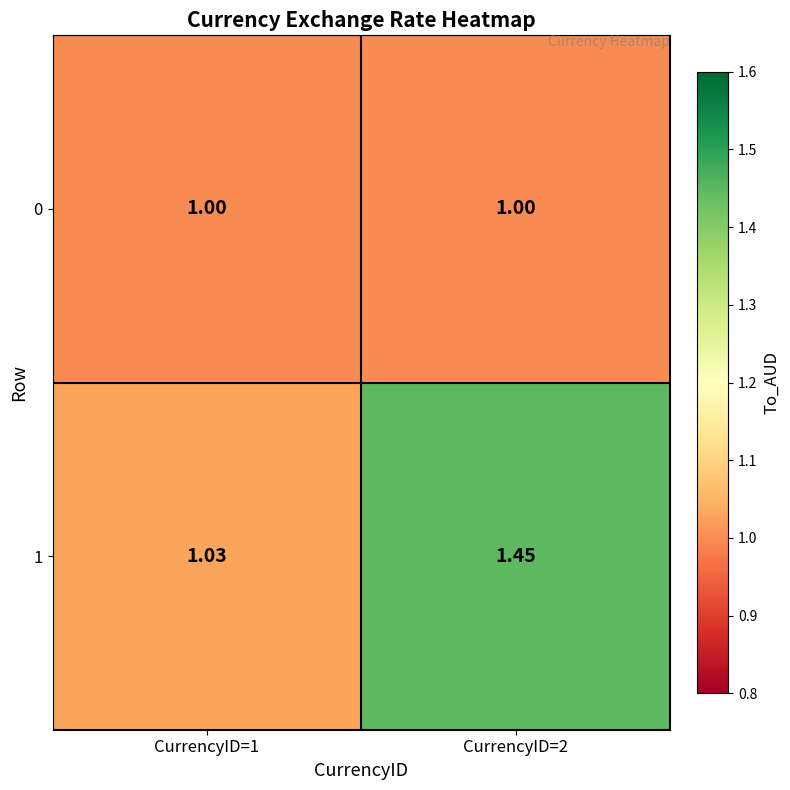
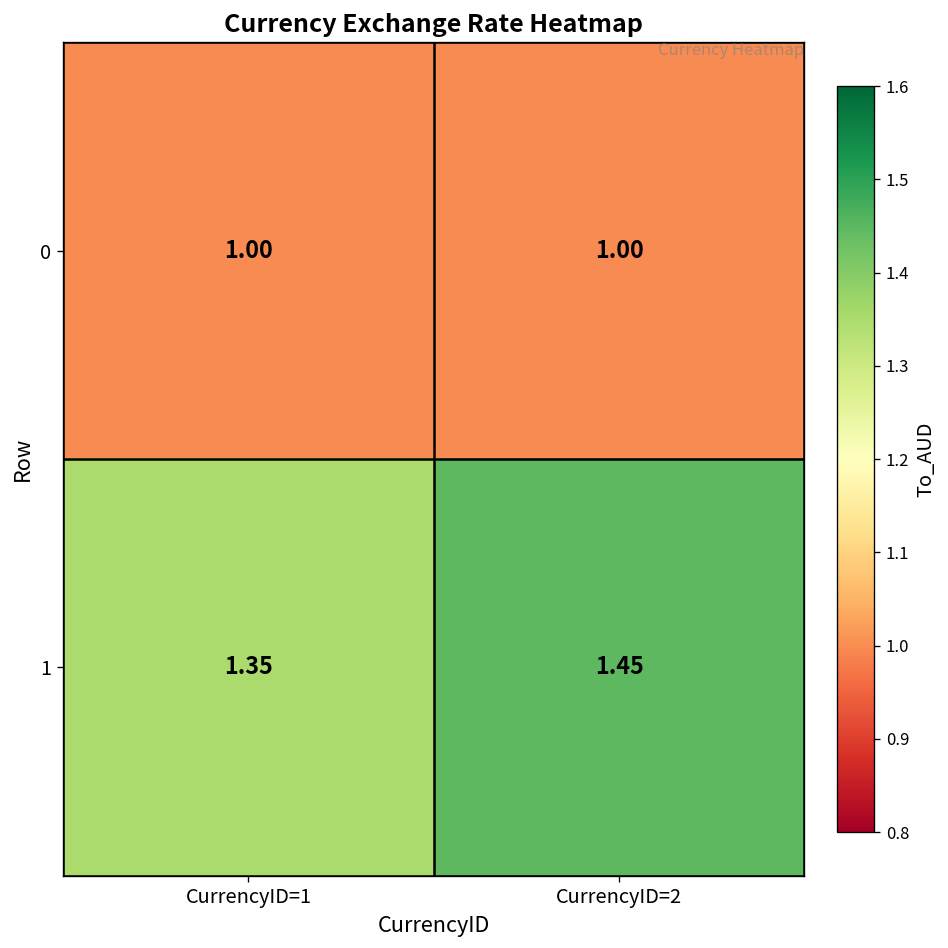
  {
    "0": {
      "CurrencyID=1": 1.00
    },
    "1": {
-     "CurrencyID=1": 1.03,
+     "CurrencyID=1": 1.35,
      "CurrencyID=2": 1.45
    }
  }
